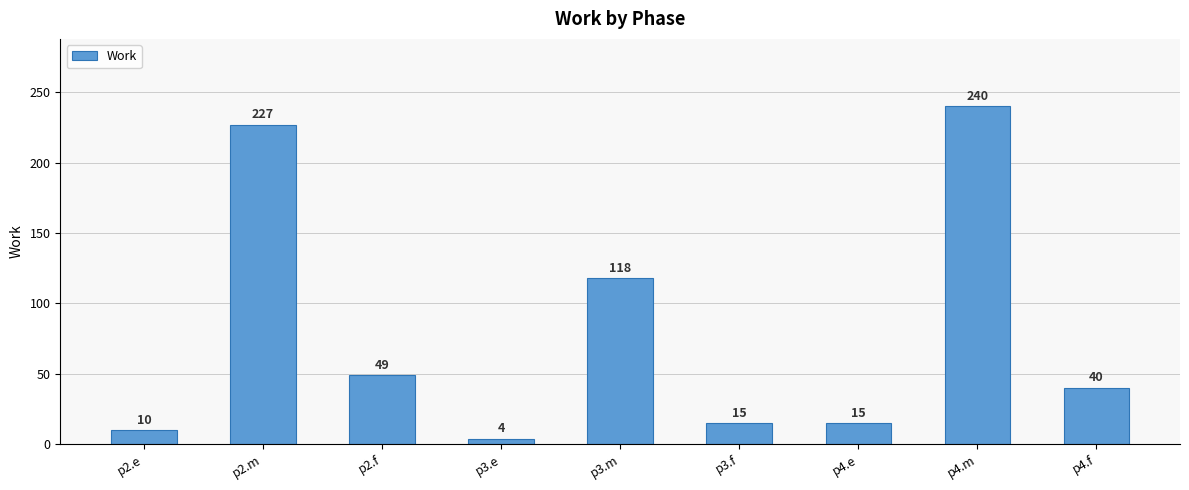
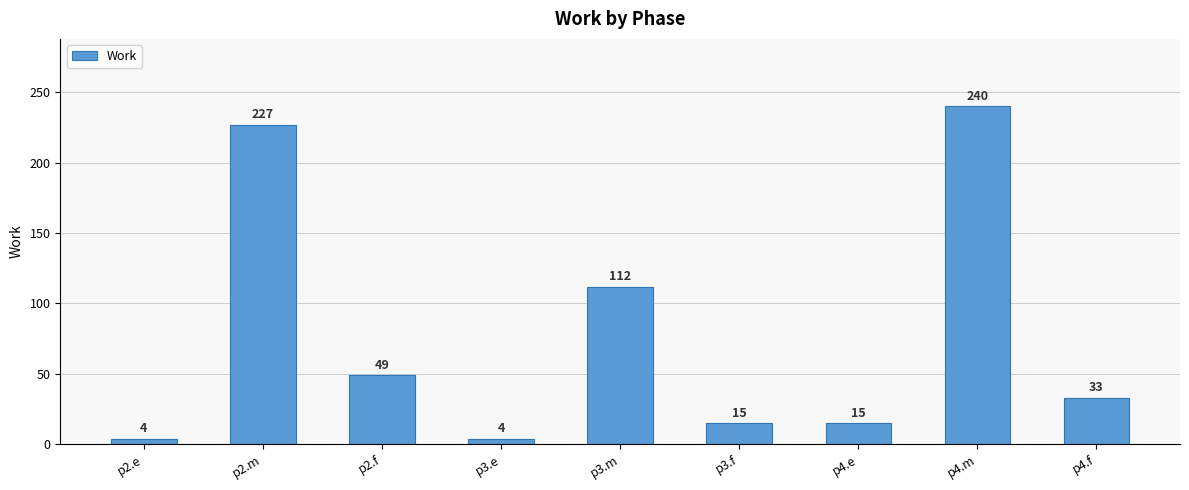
  {
-   "p2.e": 10,
+   "p2.e": 4,
    "p2.m": 227,
    "p2.f": 49,
    "p3.e": 4,
-   "p3.m": 118,
+   "p3.m": 112,
    "p3.f": 15,
    "p4.e": 15,
    "p4.m": 240,
-   "p4.f": 40
+   "p4.f": 33
  }
